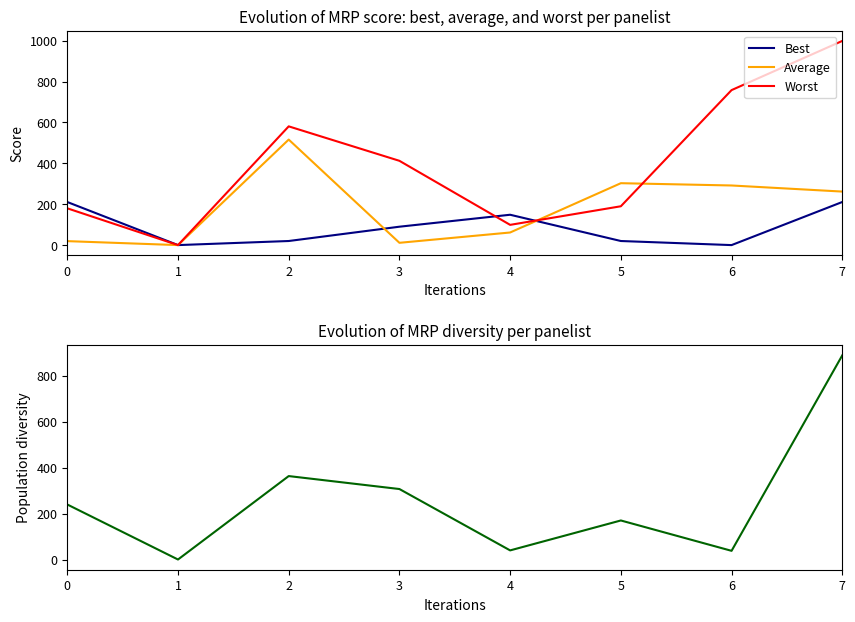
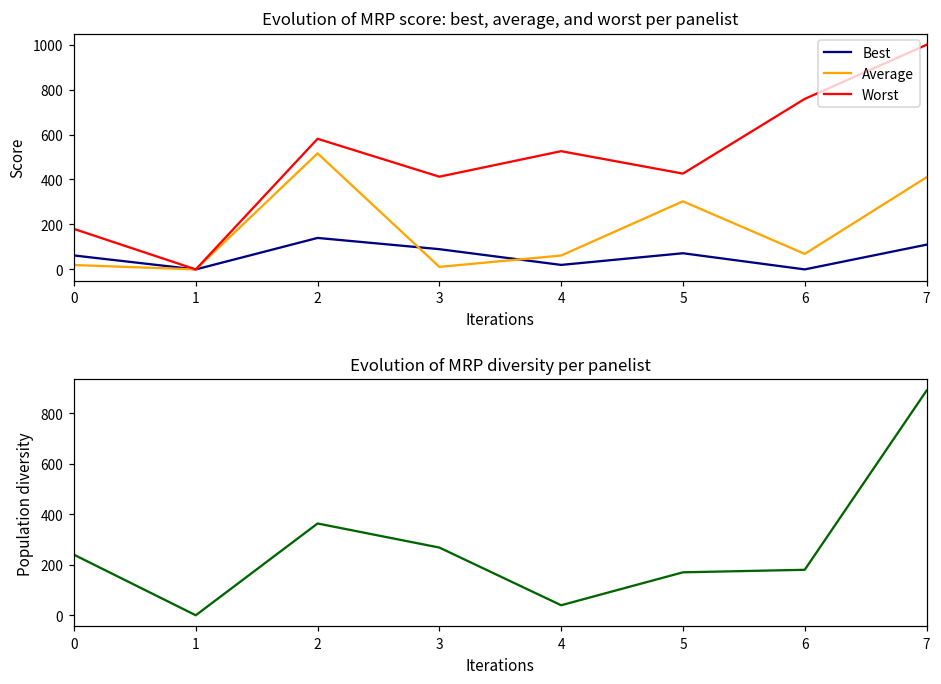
  {
    "Evolution of MRP score: best, average, and worst per panelist": {
      "Best": {
-       "0": 210,
-       "2": 20,
+       "0": 60,
+       "2": 140,
        "3": 90,
-       "4": 150,
-       "5": 20,
+       "4": 20,
+       "5": 70,
        "6": 0,
-       "7": 210
+       "7": 110
      },
      "Average": {
        "0": 20,
        "2": 520,
        "3": 10,
        "4": 60,
        "5": 300,
-       "6": 290,
-       "7": 260
+       "6": 70,
+       "7": 410
      },
      "Worst": {
        "0": 180,
        "2": 580,
        "3": 410,
-       "4": 100,
-       "5": 190,
+       "4": 530,
+       "5": 430,
        "6": 760,
        "7": 1000
      }
    },
    "Evolution of MRP diversity per panelist": {
      "0": 240,
      "1": 0,
      "2": 360,
-     "3": 310,
+     "3": 270,
      "4": 40,
      "5": 170,
-     "6": 40,
+     "6": 180,
      "7": 890
    }
  }
